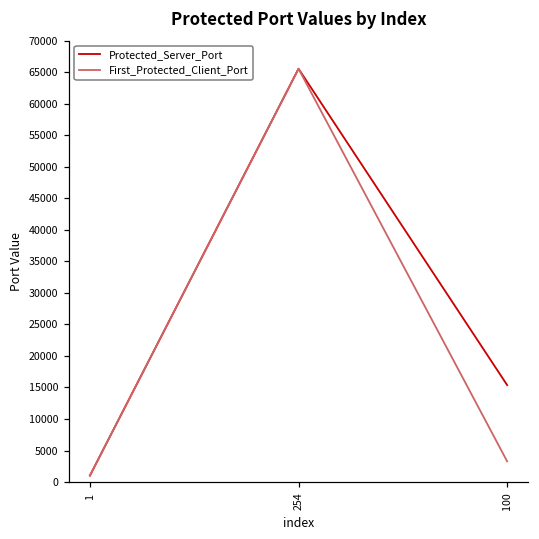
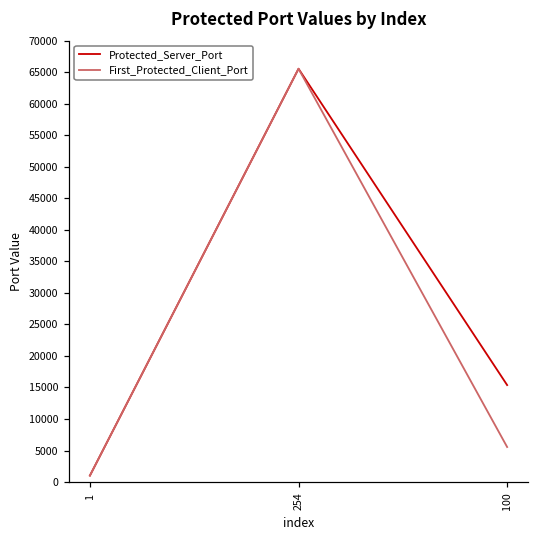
  {
    "Protected_Server_Port": {
      "100": 15000
    },
    "First_Protected_Client_Port": {
-     "100": 3000
+     "100": 6000
    }
  }
